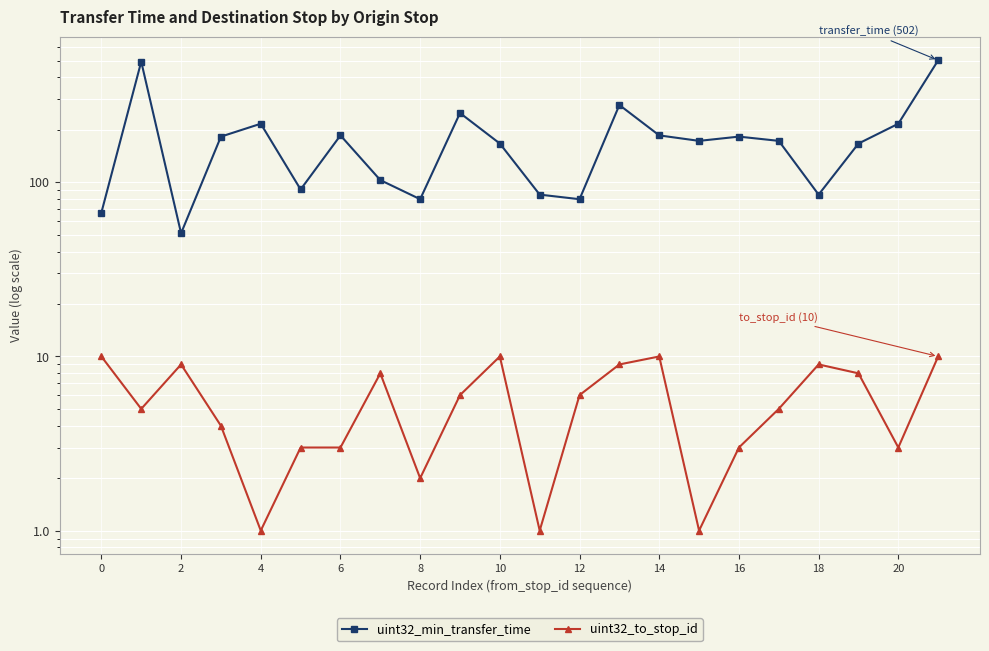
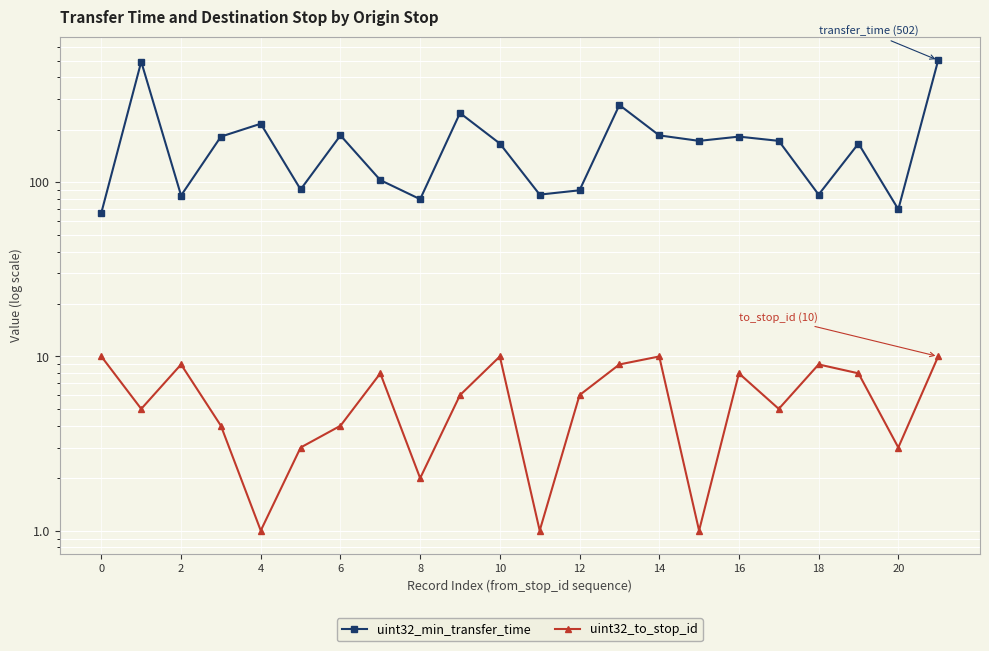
  {
    "uint32_min_transfer_time": {
      "0": 67,
-     "2": 51,
+     "2": 80,
      "4": 220,
      "6": 190,
      "8": 80,
      "10": 170,
-     "12": 80,
+     "12": 90,
      "14": 190,
      "16": 180,
      "18": 90,
-     "20": 220
+     "20": 70
    },
    "uint32_to_stop_id": {
      "0": 10,
      "2": 9,
      "4": 1,
-     "6": 3,
+     "6": 4,
      "8": 2,
      "10": 10,
      "12": 6,
      "14": 10,
-     "16": 3,
+     "16": 8,
      "18": 9,
      "20": 3
    }
  }
